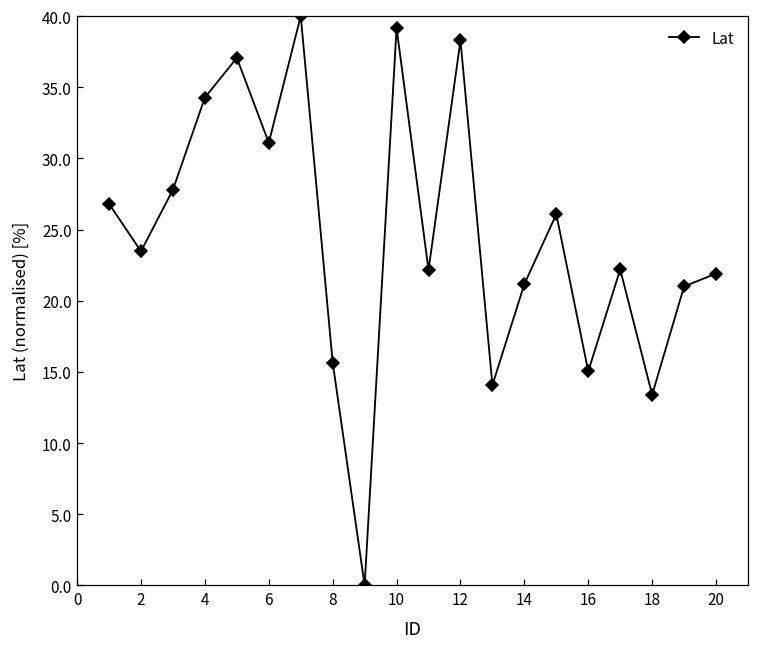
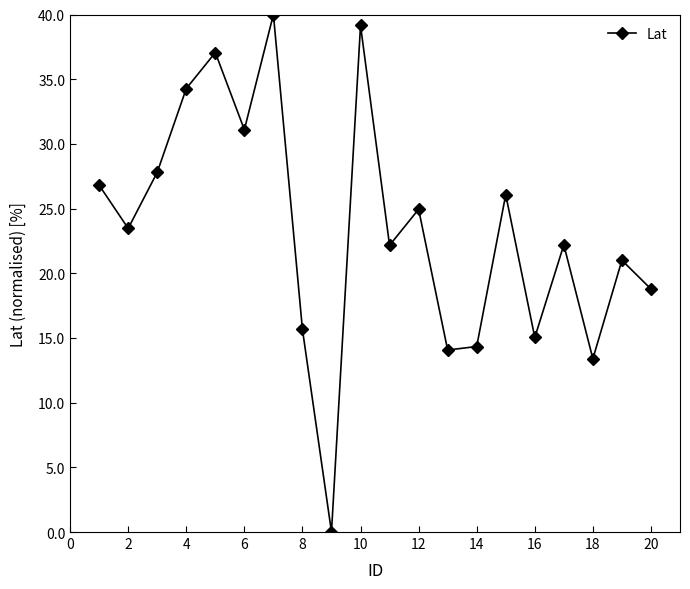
  {
    "2": 23.5,
    "4": 34.3,
    "6": 31.1,
    "8": 15.7,
    "10": 39.2,
-   "12": 38.3,
-   "14": 21.2,
+   "12": 24.9,
+   "14": 14.3,
    "16": 15.0,
    "18": 13.4,
-   "20": 21.9
+   "20": 18.8
  }
